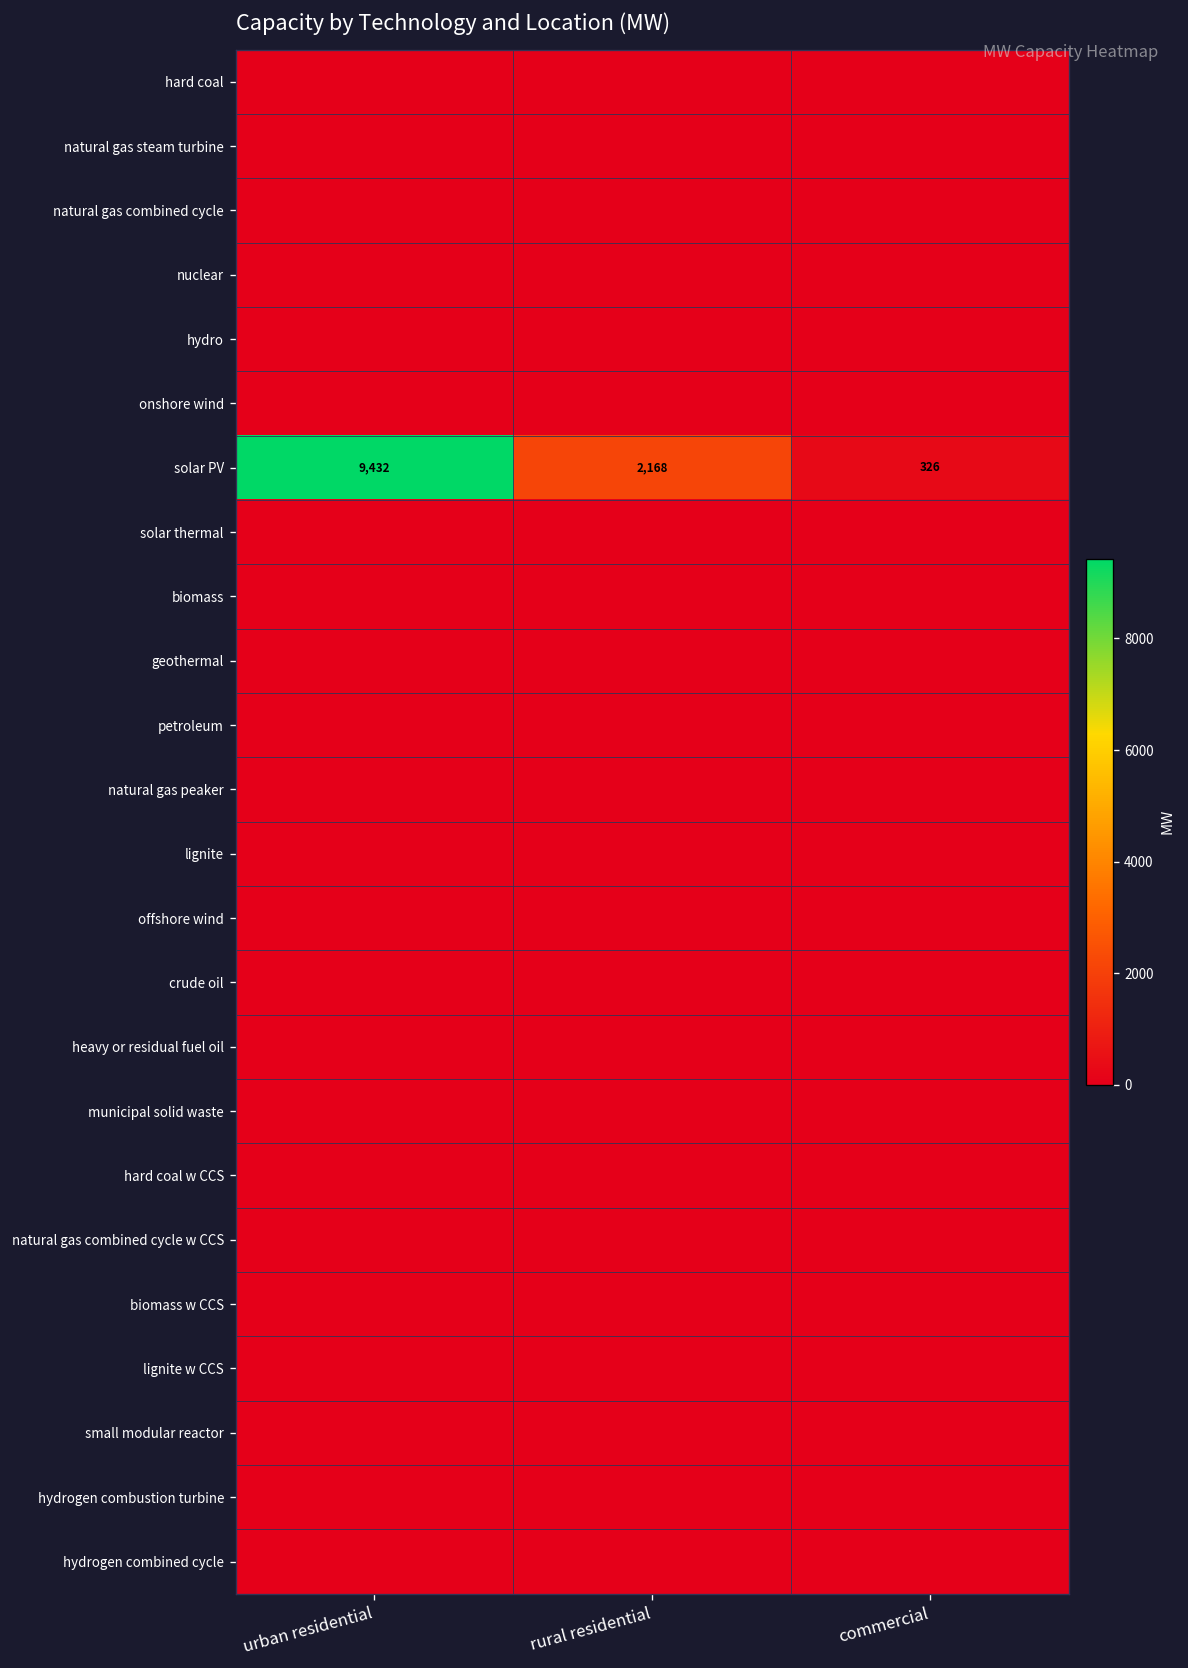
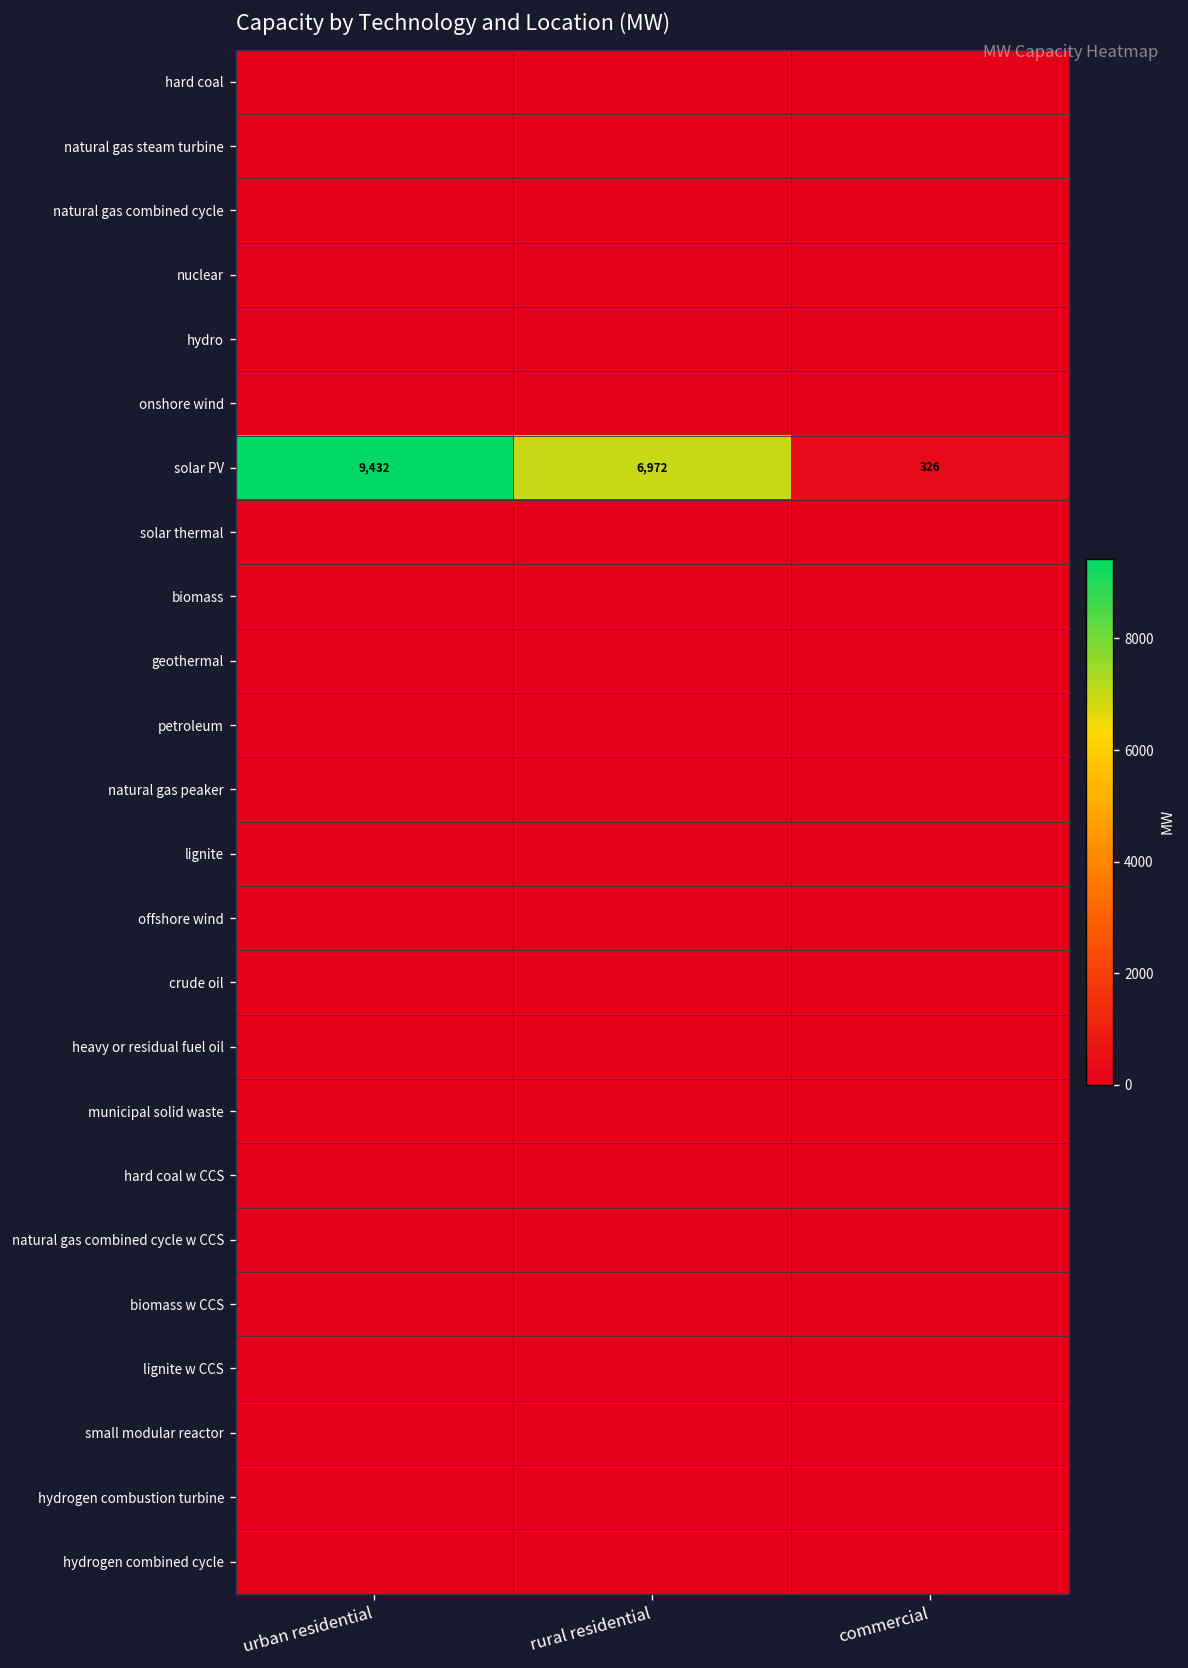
  {
    "solar PV": {
      "urban residential": "9,432",
-     "rural residential": "2,168",
+     "rural residential": "6,972",
      "commercial": "326"
    }
  }
